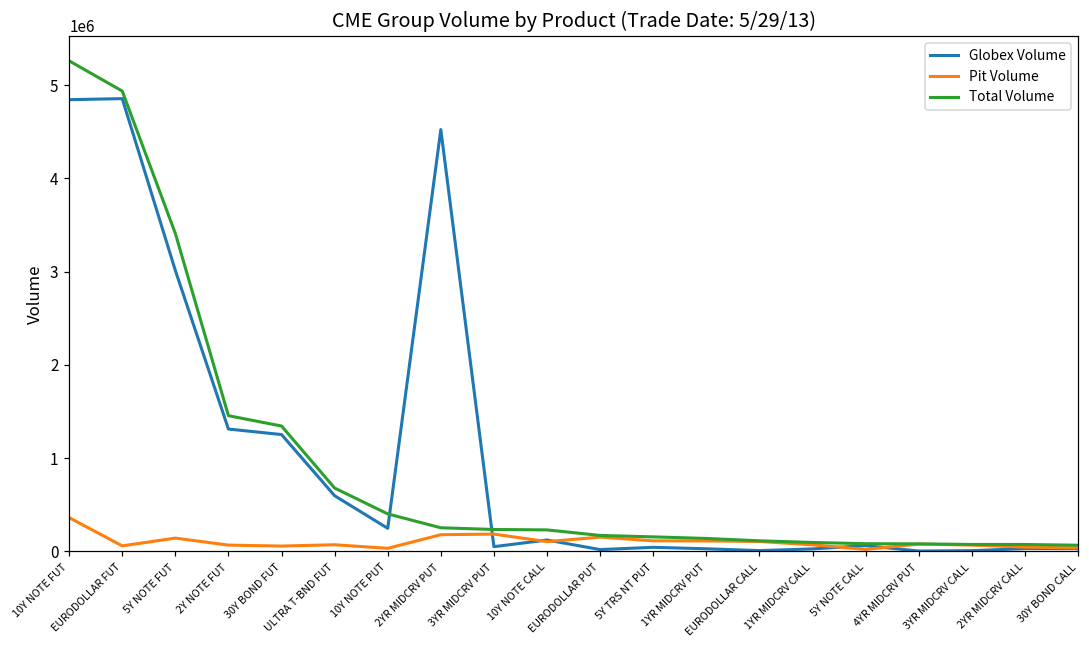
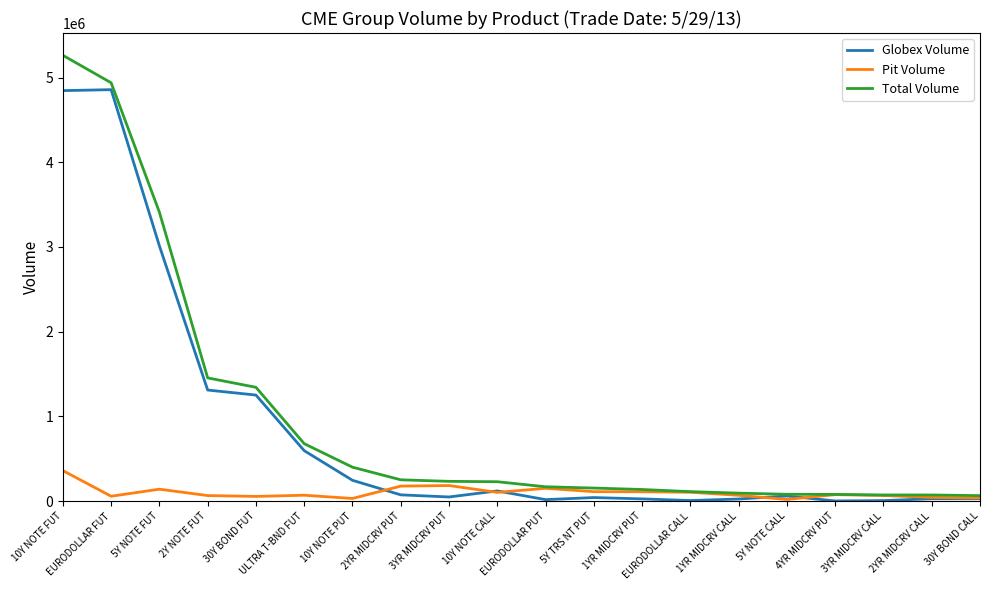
  {
    "Globex Volume": {
      "10Y NOTE FUT": 4800000,
      "EURODOLLAR FUT": 4900000,
      "5Y NOTE FUT": 3000000,
      "2Y NOTE FUT": 1300000,
      "30Y BOND FUT": 1300000,
      "ULTRA T-BND FUT": 600000,
      "10Y NOTE PUT": 200000,
-     "2YR MIDCRV PUT": 4500000,
+     "2YR MIDCRV PUT": 100000,
      "3YR MIDCRV PUT": 0,
      "EURODOLLAR PUT": 0,
      "5Y TRS NT PUT": 0,
      "1YR MIDCRV PUT": 0,
      "EURODOLLAR CALL": 0,
      "1YR MIDCRV CALL": 0,
      "4YR MIDCRV PUT": 0,
      "3YR MIDCRV CALL": 0
    },
    "Pit Volume": {
      "10Y NOTE FUT": 400000,
      "EURODOLLAR FUT": 100000,
      "5Y NOTE FUT": 100000,
      "2Y NOTE FUT": 100000,
      "30Y BOND FUT": 100000,
      "ULTRA T-BND FUT": 100000,
      "10Y NOTE PUT": 0,
      "2YR MIDCRV PUT": 200000,
      "3YR MIDCRV PUT": 200000,
      "5Y TRS NT PUT": 100000,
      "5Y NOTE CALL": 0
    },
    "Total Volume": {
      "10Y NOTE FUT": 5300000,
      "EURODOLLAR FUT": 4900000,
      "5Y NOTE FUT": 3400000,
      "2Y NOTE FUT": 1500000,
      "30Y BOND FUT": 1300000,
      "ULTRA T-BND FUT": 700000,
      "10Y NOTE PUT": 400000,
      "2YR MIDCRV PUT": 300000,
      "3YR MIDCRV PUT": 200000,
      "10Y NOTE CALL": 200000,
      "5Y TRS NT PUT": 200000
    }
  }
